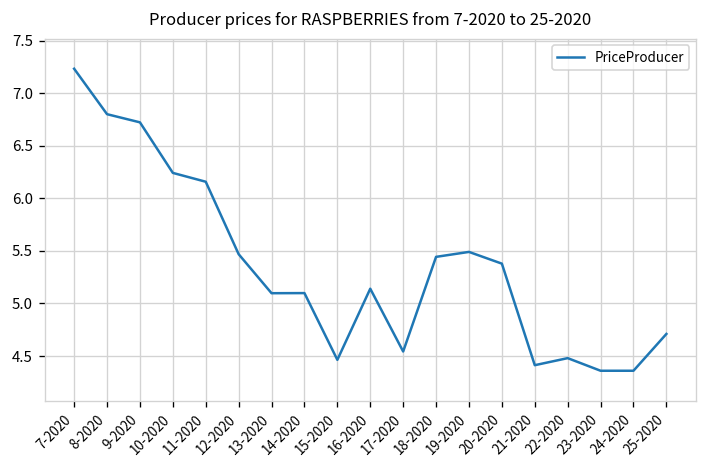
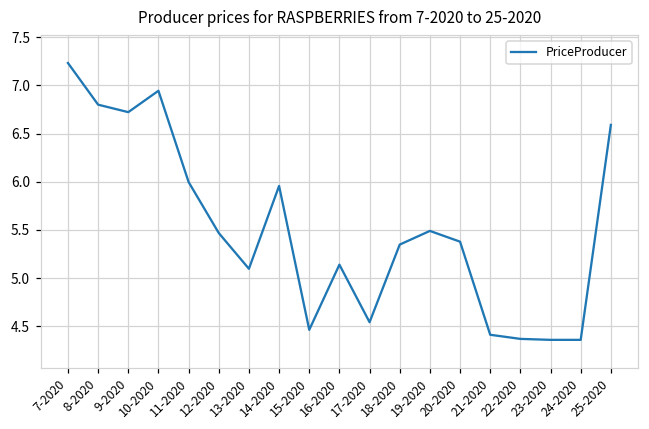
  {
    "7-2020": 7.2,
    "8-2020": 6.8,
    "9-2020": 6.7,
-   "10-2020": 6.2,
-   "11-2020": 6.2,
+   "10-2020": 6.9,
+   "11-2020": 6.0,
    "12-2020": 5.5,
    "13-2020": 5.1,
-   "14-2020": 5.1,
+   "14-2020": 6.0,
    "15-2020": 4.5,
    "16-2020": 5.1,
    "17-2020": 4.5,
-   "18-2020": 5.4,
+   "18-2020": 5.3,
    "19-2020": 5.5,
    "20-2020": 5.4,
    "21-2020": 4.4,
-   "22-2020": 4.5,
+   "22-2020": 4.4,
    "23-2020": 4.4,
    "24-2020": 4.4,
-   "25-2020": 4.7
+   "25-2020": 6.6
  }
